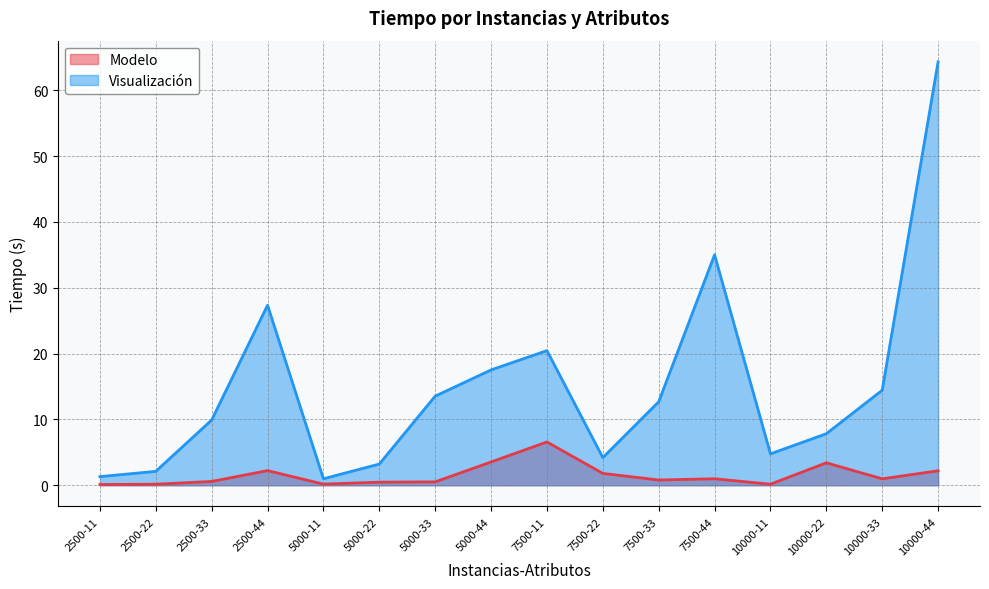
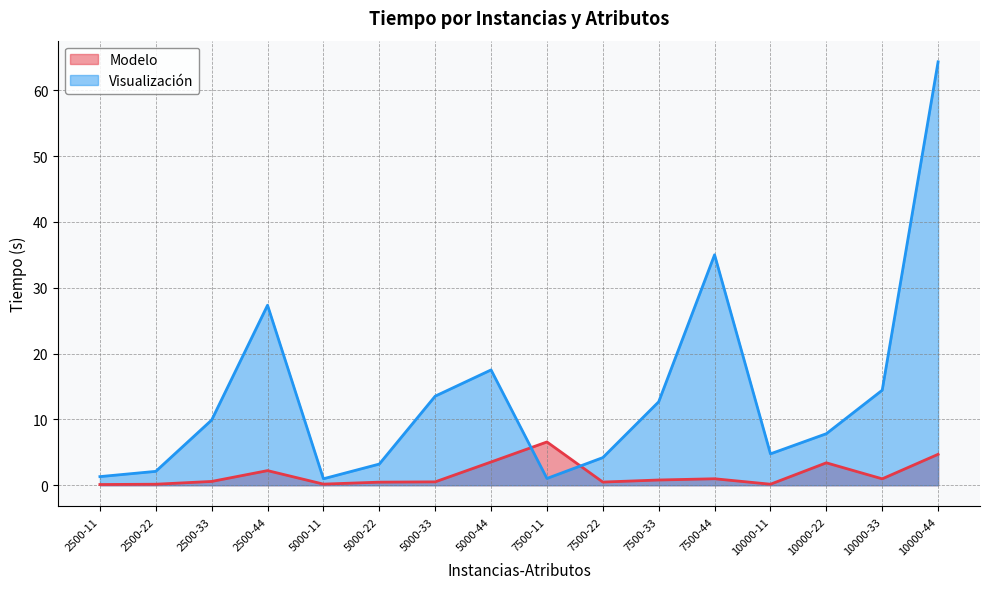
  {
    "Modelo": {
      "2500-11": 0,
      "2500-22": 0,
      "2500-33": 1,
      "2500-44": 2,
      "5000-11": 0,
      "5000-22": 0,
      "5000-33": 1,
      "5000-44": 4,
      "7500-11": 7,
-     "7500-22": 2,
+     "7500-22": 0,
      "7500-33": 1,
      "7500-44": 1,
      "10000-11": 0,
      "10000-22": 3,
      "10000-33": 1,
-     "10000-44": 2
+     "10000-44": 5
    },
    "Visualización": {
      "2500-11": 1,
      "2500-22": 2,
      "2500-33": 10,
      "2500-44": 27,
      "5000-11": 1,
      "5000-22": 3,
      "5000-33": 14,
      "5000-44": 18,
-     "7500-11": 20,
+     "7500-11": 1,
      "7500-22": 4,
      "7500-33": 13,
      "7500-44": 35,
      "10000-11": 5,
      "10000-22": 8,
      "10000-33": 14,
      "10000-44": 64
    }
  }
